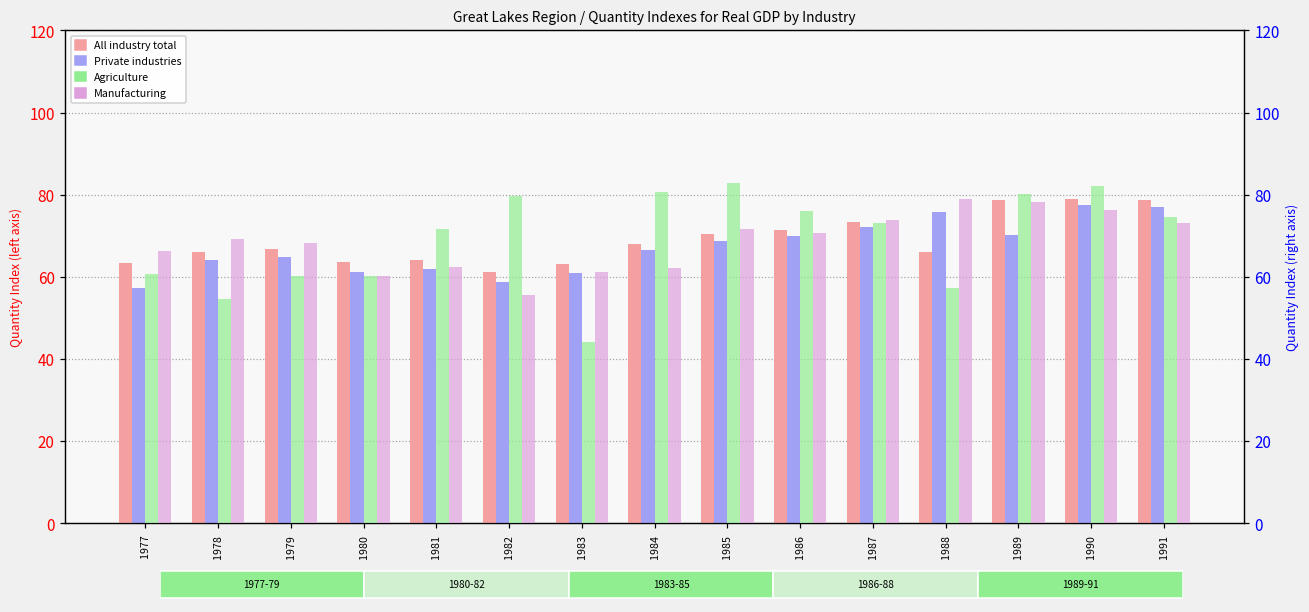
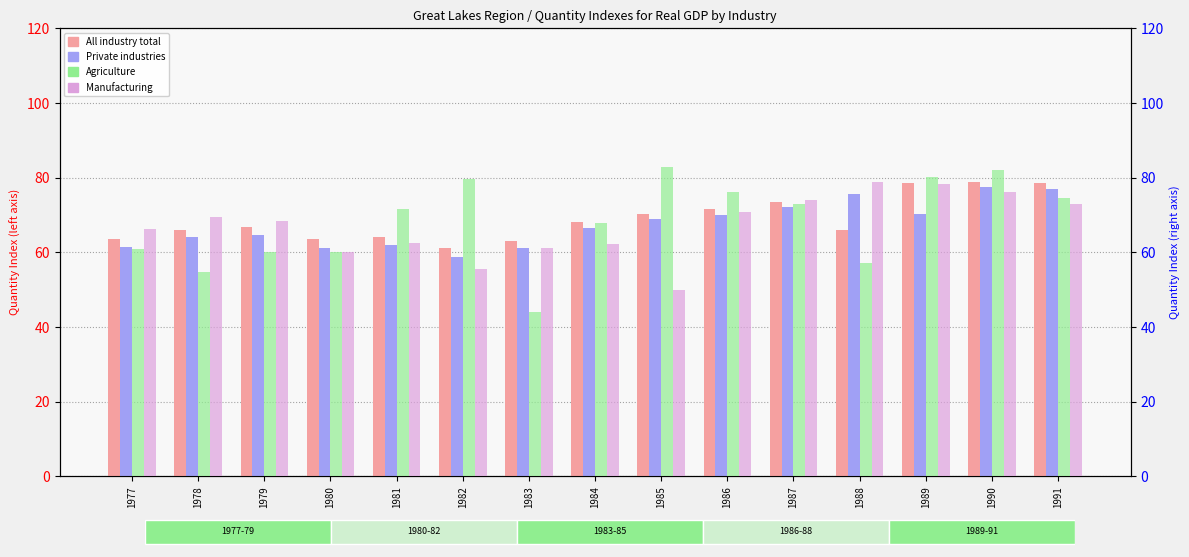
  {
    "Great Lakes Region / Quantity Indexes for Real GDP by Industry": {
      "All industry total": {
        "1977": 63,
        "1978": 66,
        "1979": 67,
        "1980": 64,
        "1981": 64,
        "1982": 61,
        "1983": 63,
        "1984": 68,
        "1985": 70,
        "1986": 72,
        "1987": 73,
        "1988": 66,
        "1989": 79,
        "1990": 79,
        "1991": 79
      },
      "Private industries": {
-       "1977": 57,
+       "1977": 62,
        "1978": 64,
        "1979": 65,
        "1980": 61,
        "1981": 62,
        "1982": 59,
        "1983": 61,
        "1984": 66,
        "1985": 69,
        "1986": 70,
        "1987": 72,
        "1988": 76,
        "1989": 70,
        "1990": 77,
        "1991": 77
      },
      "Agriculture": {
        "1977": 61,
        "1978": 55,
        "1979": 60,
        "1980": 60,
        "1981": 72,
        "1982": 80,
        "1983": 44,
-       "1984": 81,
+       "1984": 68,
        "1985": 83,
        "1986": 76,
        "1987": 73,
        "1988": 57,
        "1989": 80,
        "1990": 82,
        "1991": 75
      },
      "Manufacturing": {
        "1977": 66,
        "1978": 69,
        "1979": 68,
        "1980": 60,
        "1981": 62,
        "1982": 56,
        "1983": 61,
        "1984": 62,
-       "1985": 72,
+       "1985": 50,
        "1986": 71,
        "1987": 74,
        "1988": 79,
        "1989": 78,
        "1990": 76,
        "1991": 73
      }
    }
  }
